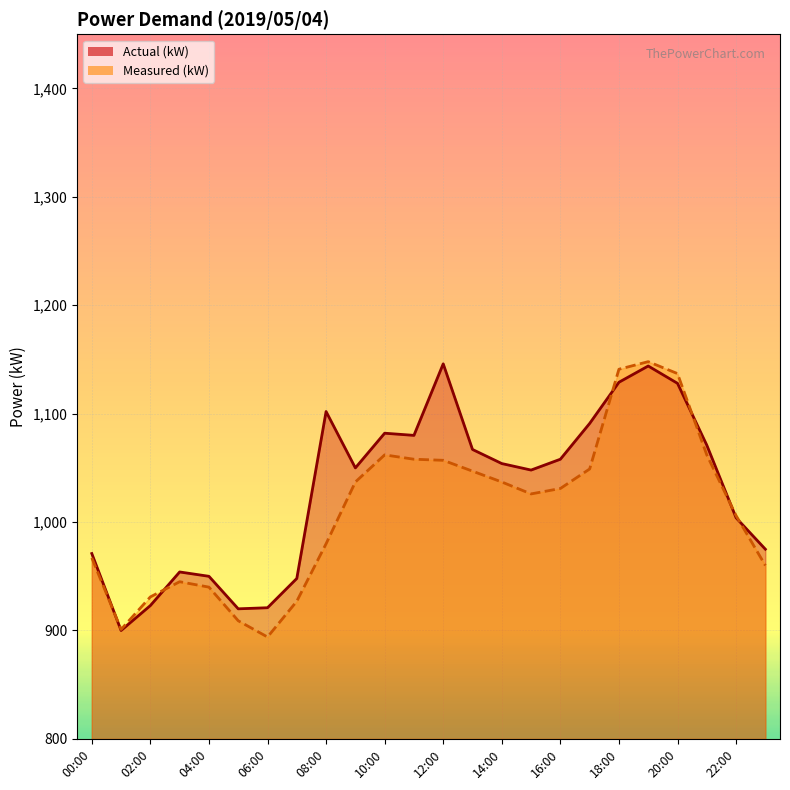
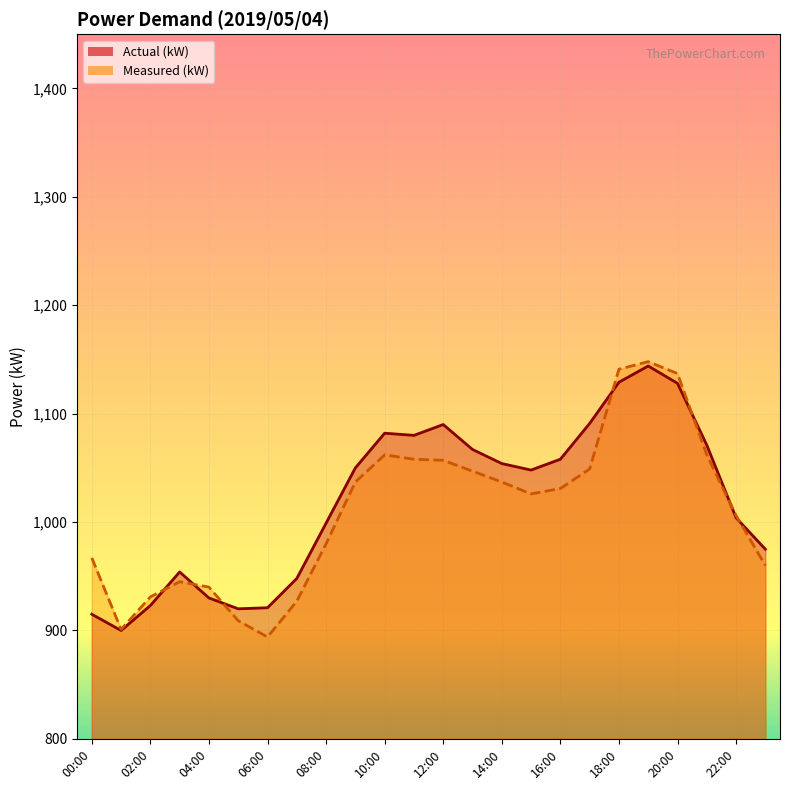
  {
    "Actual (kW)": {
-     "00:00": "971",
+     "00:00": "915",
      "02:00": "923",
-     "04:00": "950",
+     "04:00": "930",
      "06:00": "921",
-     "08:00": "1,102",
+     "08:00": "999",
      "10:00": "1,082",
-     "12:00": "1,146",
+     "12:00": "1,090",
      "14:00": "1,054",
      "16:00": "1,058",
      "18:00": "1,129",
      "20:00": "1,128"
    },
    "Measured (kW)": {
      "00:00": "967",
      "02:00": "931",
      "04:00": "940",
      "06:00": "894",
      "08:00": "980",
      "10:00": "1,062",
      "12:00": "1,057",
      "14:00": "1,037",
      "16:00": "1,031",
      "18:00": "1,141",
      "20:00": "1,137"
    }
  }
